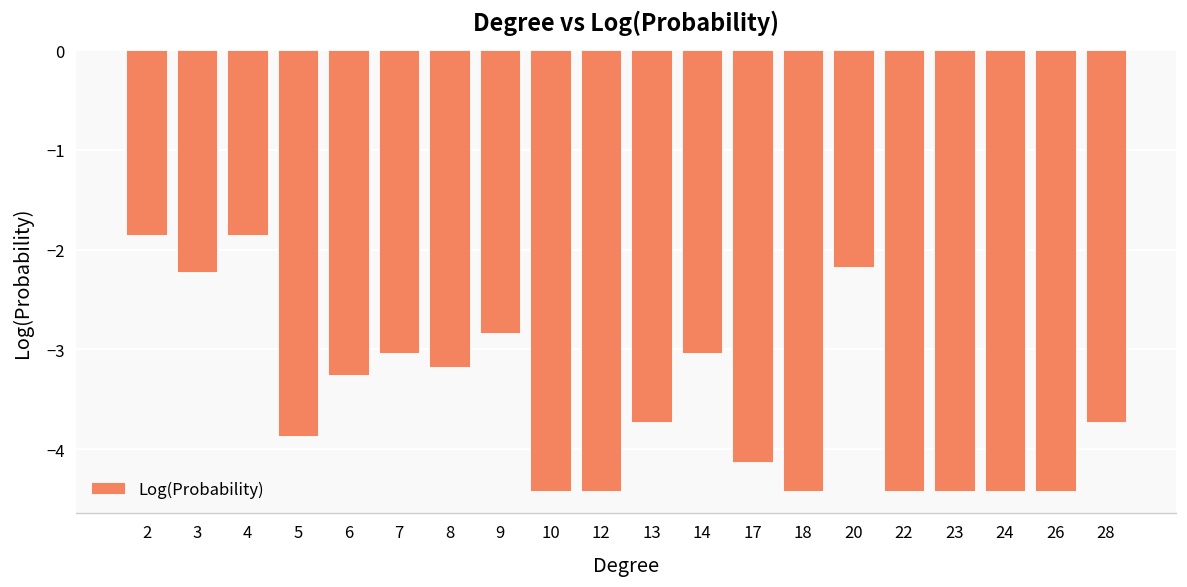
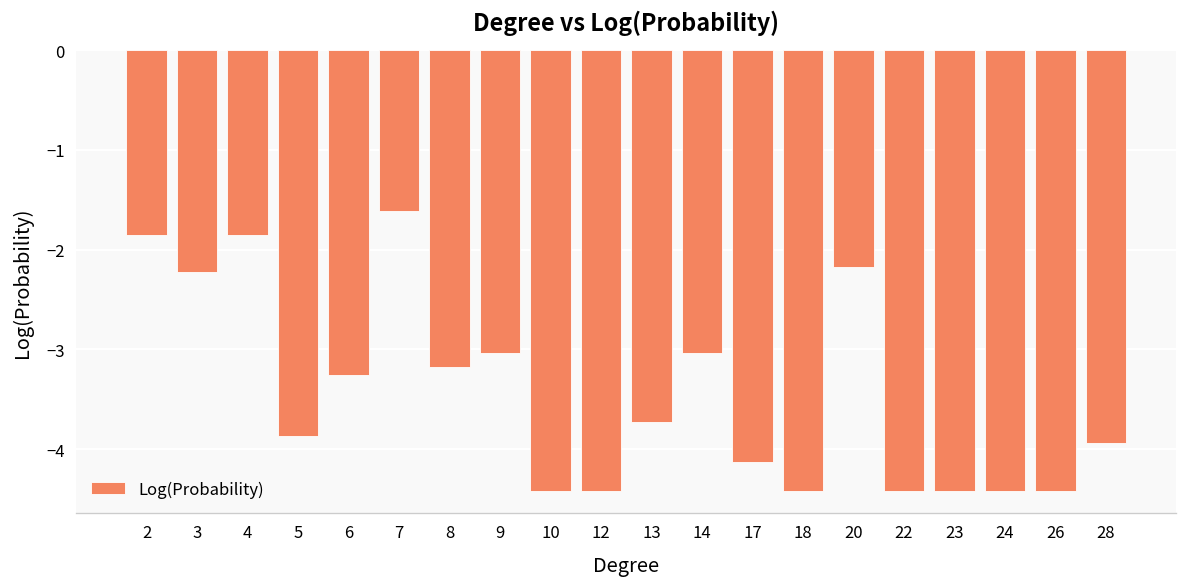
  {
    "2": -1.9,
    "3": -2.2,
    "4": -1.9,
    "5": -3.9,
    "6": -3.3,
-   "7": -3.0,
+   "7": -1.6,
    "8": -3.2,
-   "9": -2.8,
+   "9": -3.0,
    "10": -4.4,
    "12": -4.4,
    "13": -3.7,
    "14": -3.0,
    "17": -4.1,
    "18": -4.4,
    "20": -2.2,
    "22": -4.4,
    "23": -4.4,
    "24": -4.4,
    "26": -4.4,
-   "28": -3.7
+   "28": -3.9
  }
